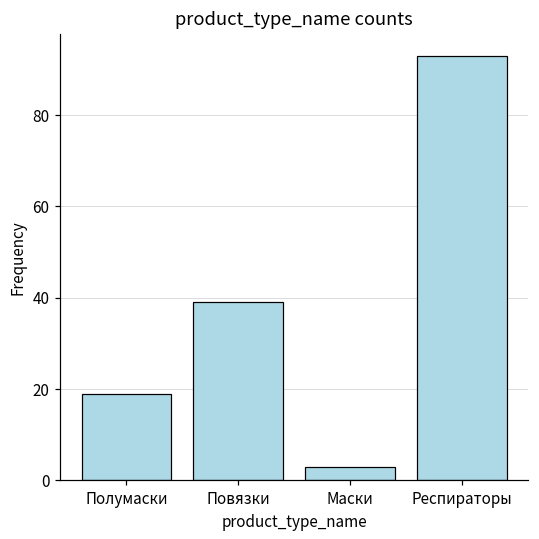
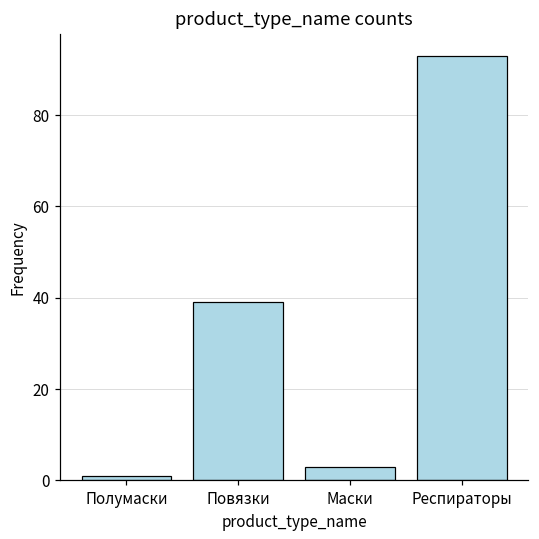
  {
-   "Полумаски": 19,
+   "Полумаски": 1,
    "Повязки": 39,
    "Маски": 3,
    "Респираторы": 93
  }
